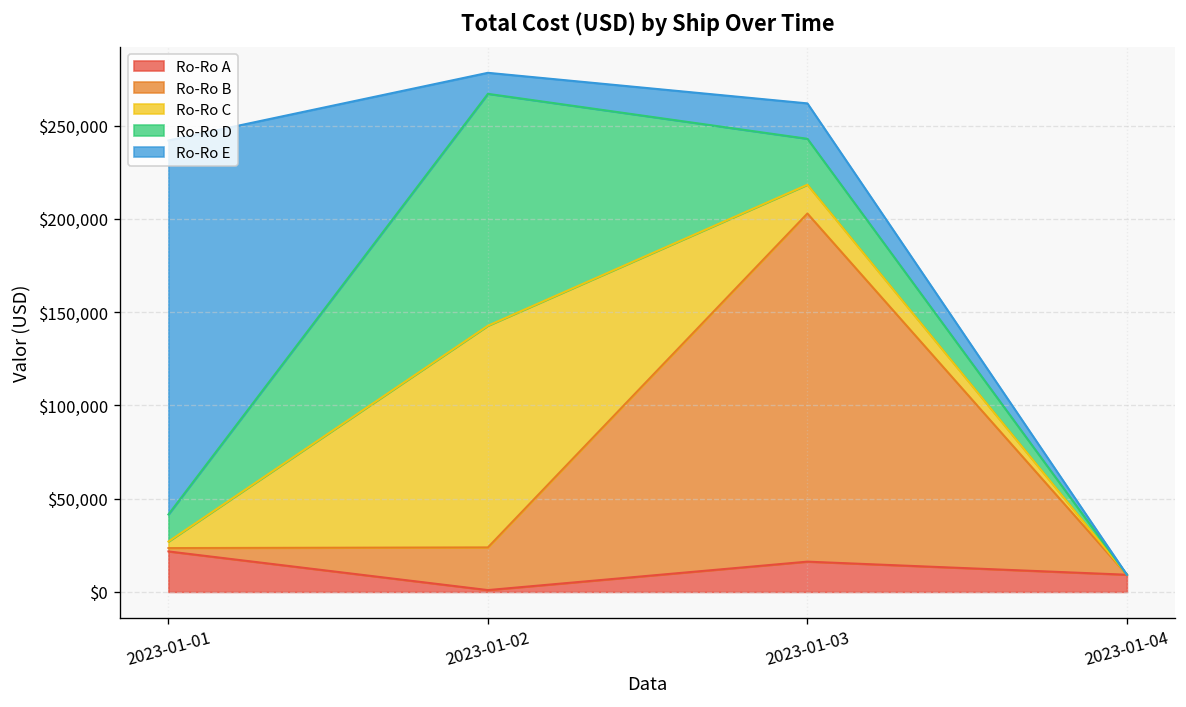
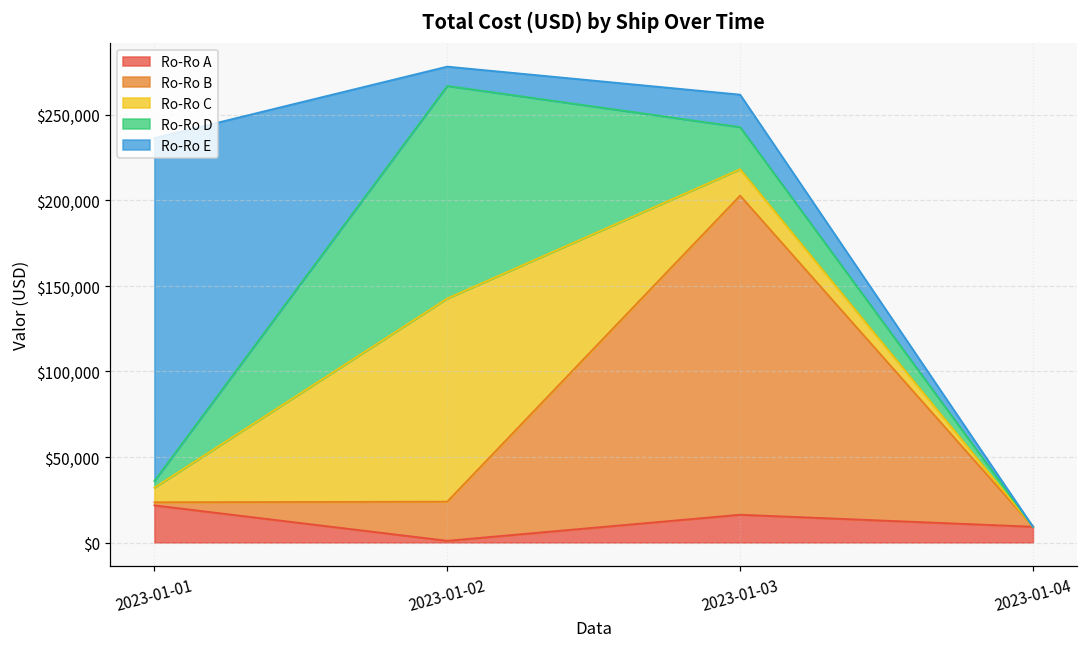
  {
    "Ro-Ro C": {
-     "2023-01-01": "$3,000",
+     "2023-01-01": "$9,000",
      "2023-01-02": "$119,000",
      "2023-01-03": "$15,000"
    },
    "Ro-Ro D": {
-     "2023-01-01": "$15,000",
+     "2023-01-01": "$4,000",
      "2023-01-02": "$124,000",
      "2023-01-03": "$25,000"
    },
    "Ro-Ro E": {
      "2023-01-02": "$11,000",
      "2023-01-03": "$19,000"
    }
  }
